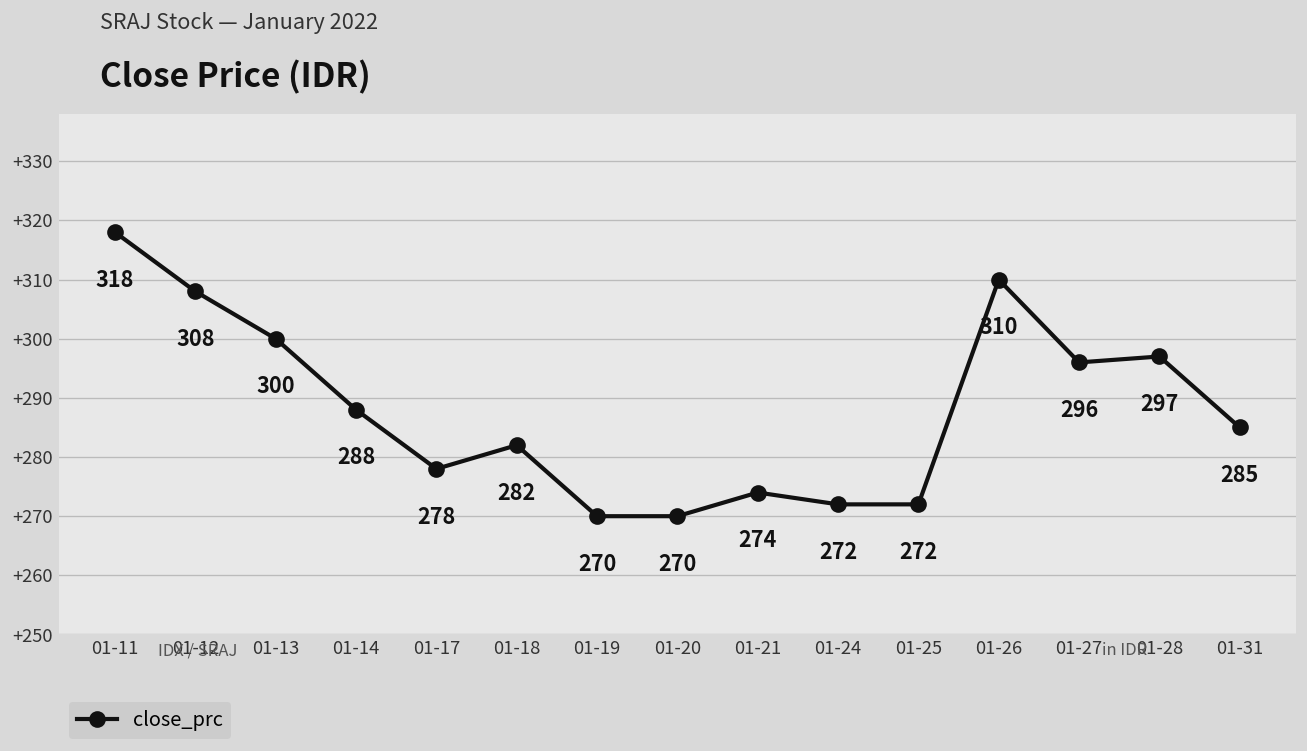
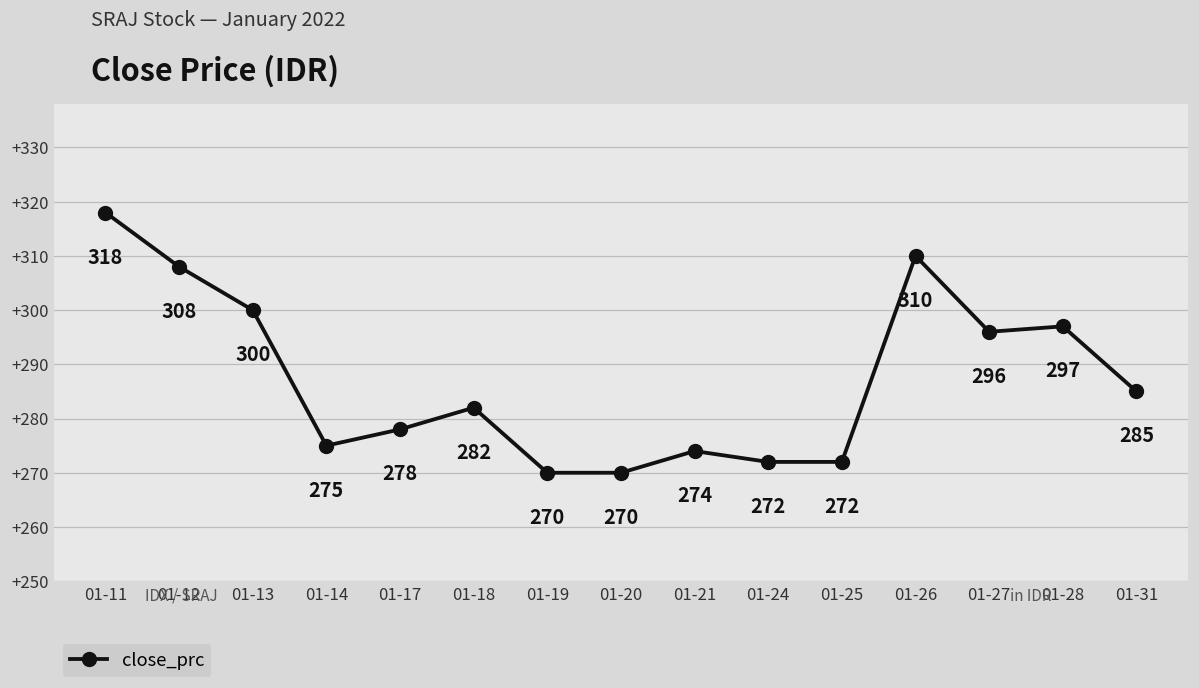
  {
-   "01-14": 288
+   "01-14": 275
  }
